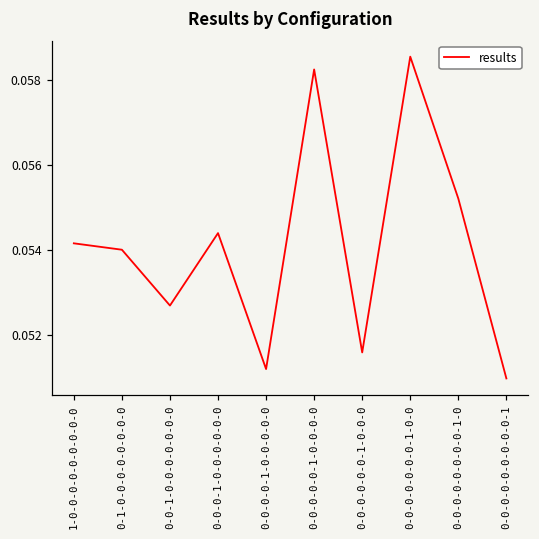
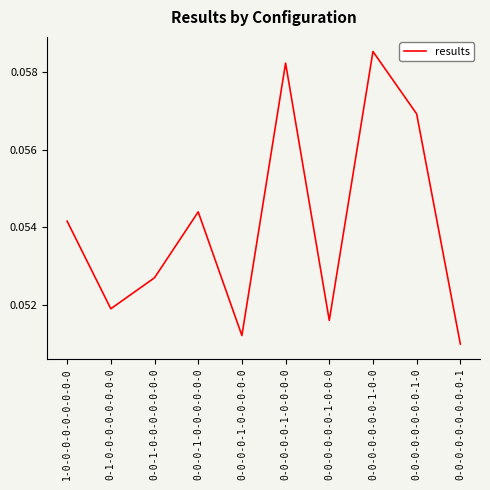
  {
    "1-0-0-0-0-0-0-0-0-0": 0.0542,
-   "0-1-0-0-0-0-0-0-0-0": 0.0540,
+   "0-1-0-0-0-0-0-0-0-0": 0.0519,
    "0-0-1-0-0-0-0-0-0-0": 0.0527,
    "0-0-0-1-0-0-0-0-0-0": 0.0544,
    "0-0-0-0-1-0-0-0-0-0": 0.0512,
    "0-0-0-0-0-1-0-0-0-0": 0.0582,
    "0-0-0-0-0-0-1-0-0-0": 0.0516,
    "0-0-0-0-0-0-0-1-0-0": 0.0585,
-   "0-0-0-0-0-0-0-0-1-0": 0.0552,
+   "0-0-0-0-0-0-0-0-1-0": 0.0569,
    "0-0-0-0-0-0-0-0-0-1": 0.0510
  }
